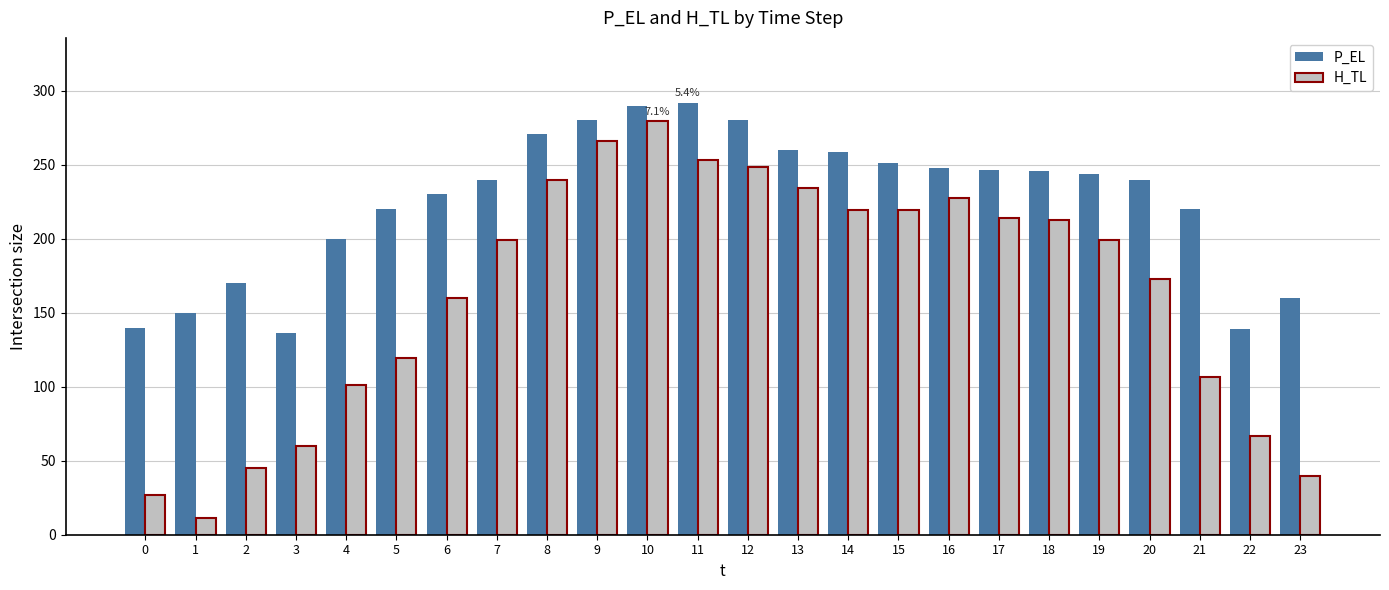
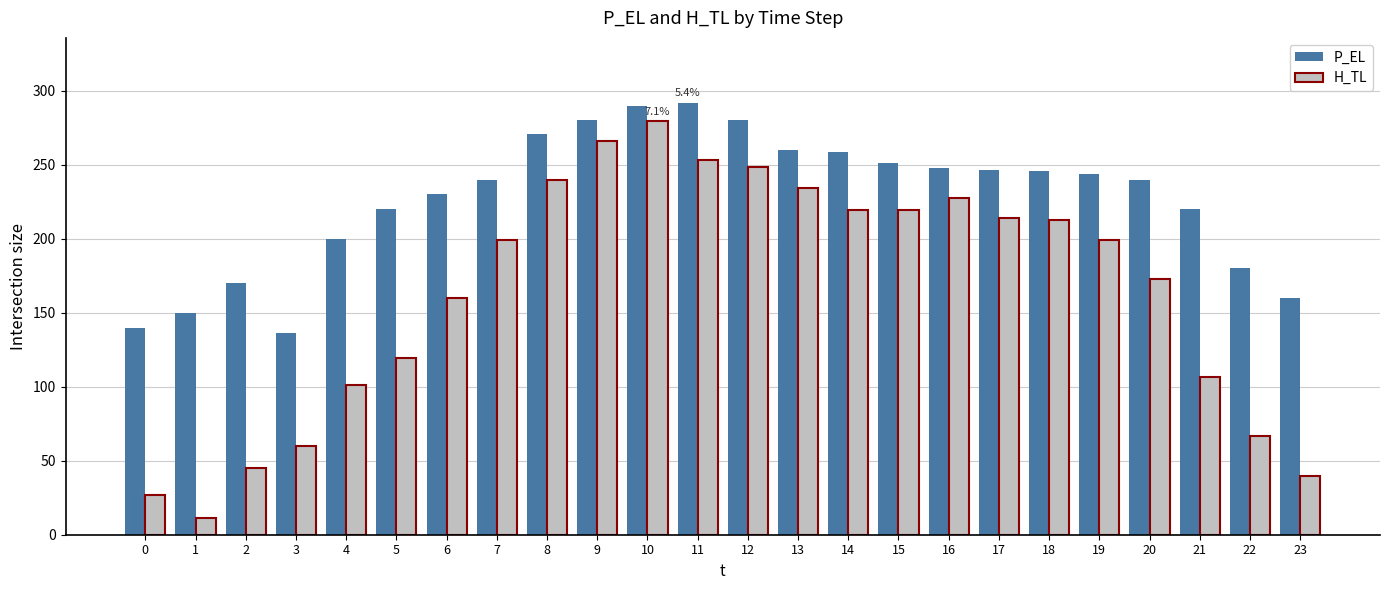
  {
    "P_EL": {
      "0": 140,
      "1": 150,
      "2": 170,
      "3": 137,
      "4": 200,
      "5": 220,
      "6": 230,
      "7": 240,
      "8": 271,
      "9": 280,
      "10": 290,
      "12": 280,
      "13": 260,
      "14": 259,
      "15": 251,
      "16": 248,
      "17": 246,
      "18": 246,
      "19": 244,
      "20": 240,
      "21": 220,
-     "22": 139,
+     "22": 180,
      "23": 160
    },
    "H_TL": {
      "0": 27,
      "1": 11,
      "2": 45,
      "3": 60,
      "4": 101,
      "5": 120,
      "6": 160,
      "7": 200,
      "8": 240,
      "9": 266,
      "11": 253,
      "12": 249,
      "13": 234,
      "14": 220,
      "15": 220,
      "16": 228,
      "17": 214,
      "18": 213,
      "19": 200,
      "20": 173,
      "21": 106,
      "22": 67,
      "23": 40
    }
  }
